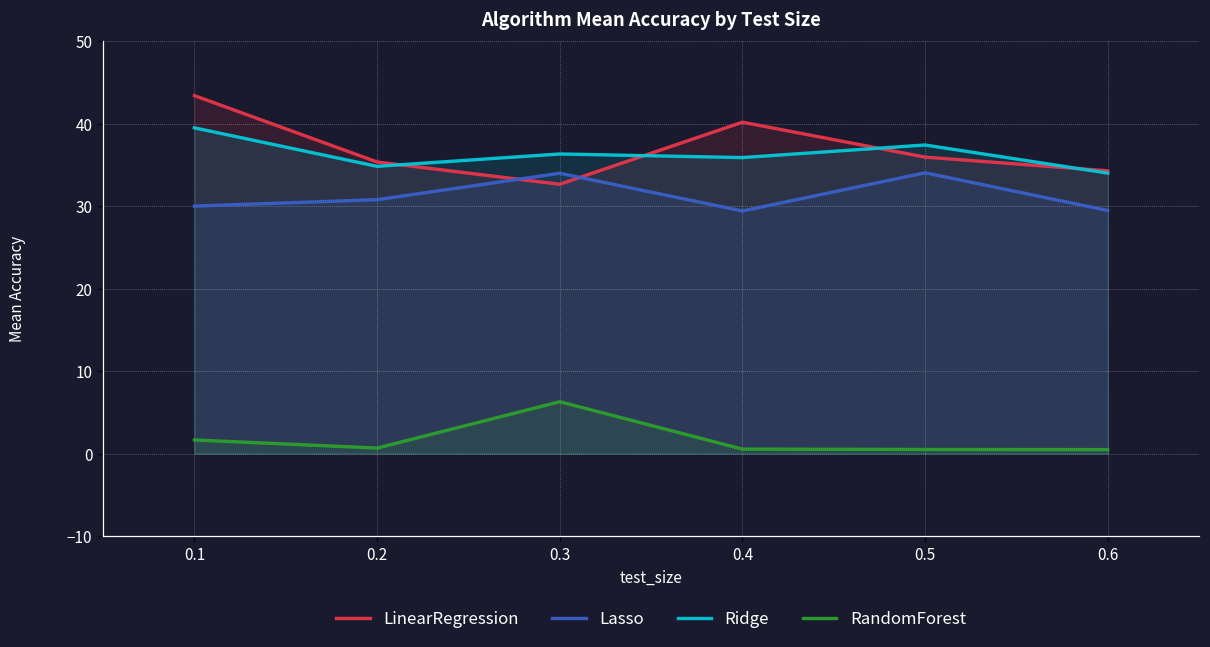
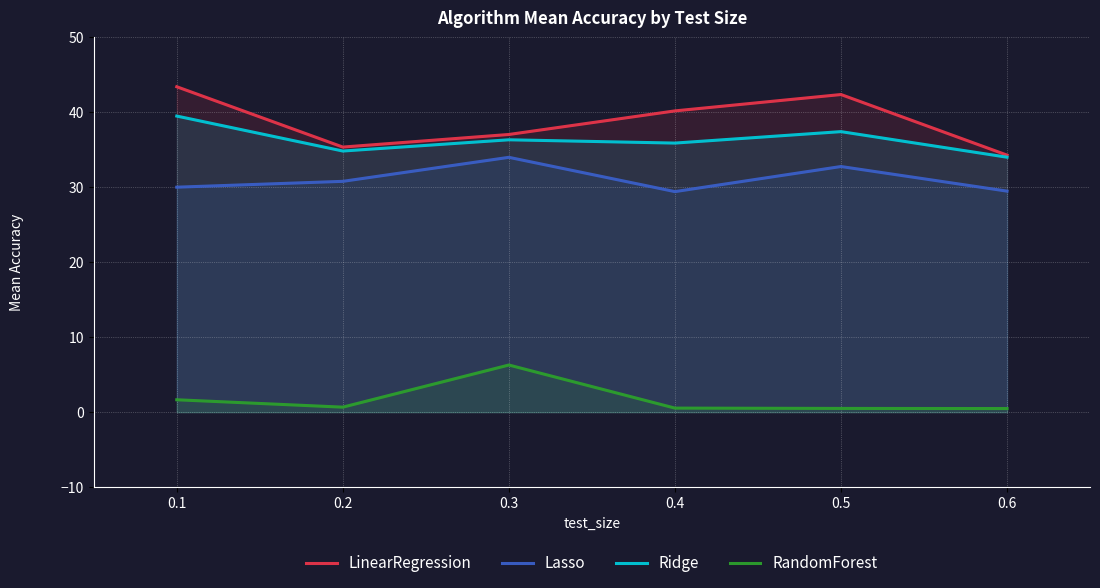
  {
    "LinearRegression": {
      "0.1": 43,
      "0.2": 35,
-     "0.3": 33,
+     "0.3": 37,
      "0.4": 40,
-     "0.5": 36
+     "0.5": 42
    },
    "Lasso": {
      "0.1": 30,
      "0.2": 31,
      "0.3": 34,
      "0.4": 29,
-     "0.5": 34,
+     "0.5": 33,
      "0.6": 29
    },
    "Ridge": {
      "0.1": 40,
      "0.2": 35,
      "0.3": 36,
      "0.4": 36,
      "0.5": 37
    },
    "RandomForest": {
      "0.1": 2,
      "0.2": 1,
      "0.3": 6,
      "0.4": 1,
      "0.5": 1,
      "0.6": 0
    }
  }
